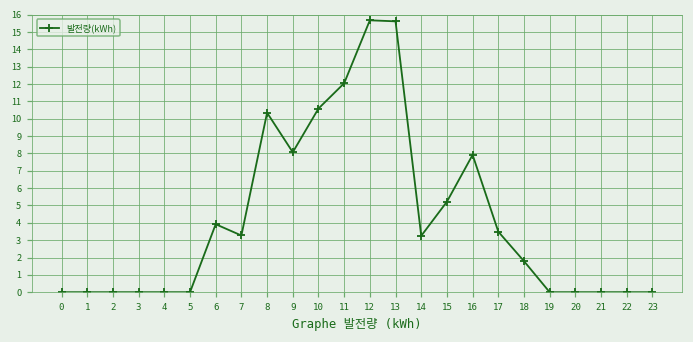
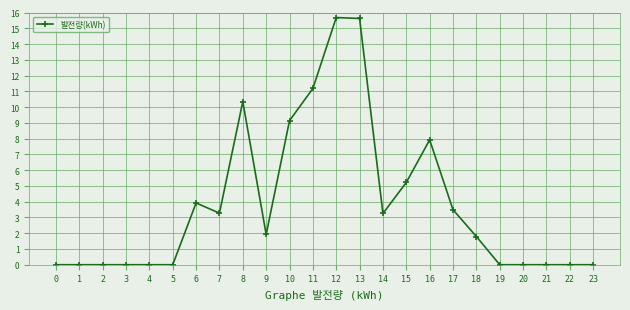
  {
    "0": 0.0,
    "1": 0.0,
    "2": 0.0,
    "3": 0.0,
    "4": 0.0,
    "5": 0.0,
    "6": 3.9,
    "7": 3.3,
    "8": 10.4,
-   "9": 8.1,
-   "10": 10.6,
-   "11": 12.1,
+   "9": 1.9,
+   "10": 9.1,
+   "11": 11.2,
    "12": 15.7,
    "13": 15.6,
    "14": 3.3,
    "15": 5.2,
    "16": 7.9,
    "17": 3.5,
    "18": 1.8,
    "19": 0.0,
    "20": 0.0,
    "21": 0.0,
    "22": 0.0,
    "23": 0.0
  }
